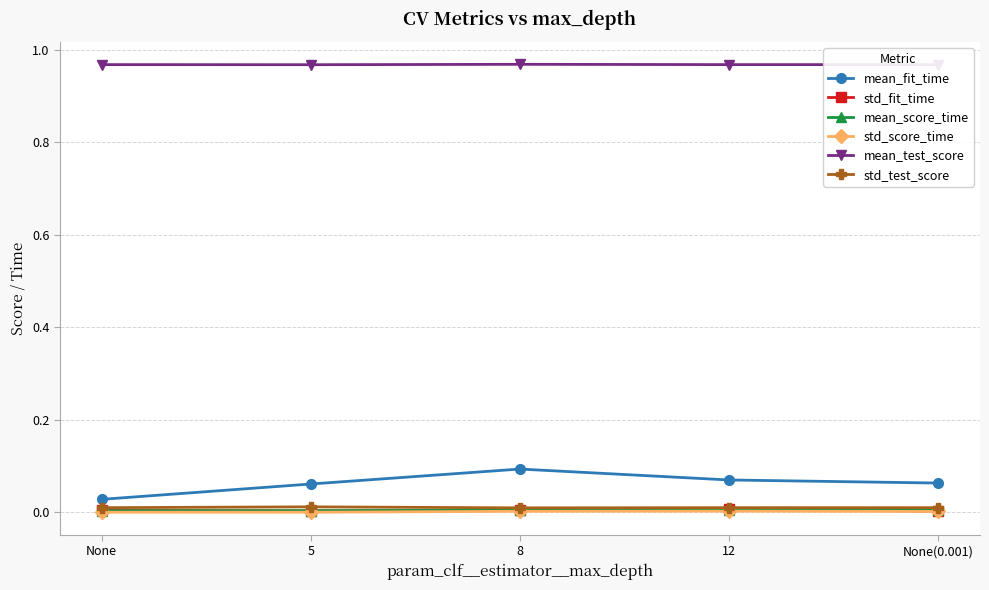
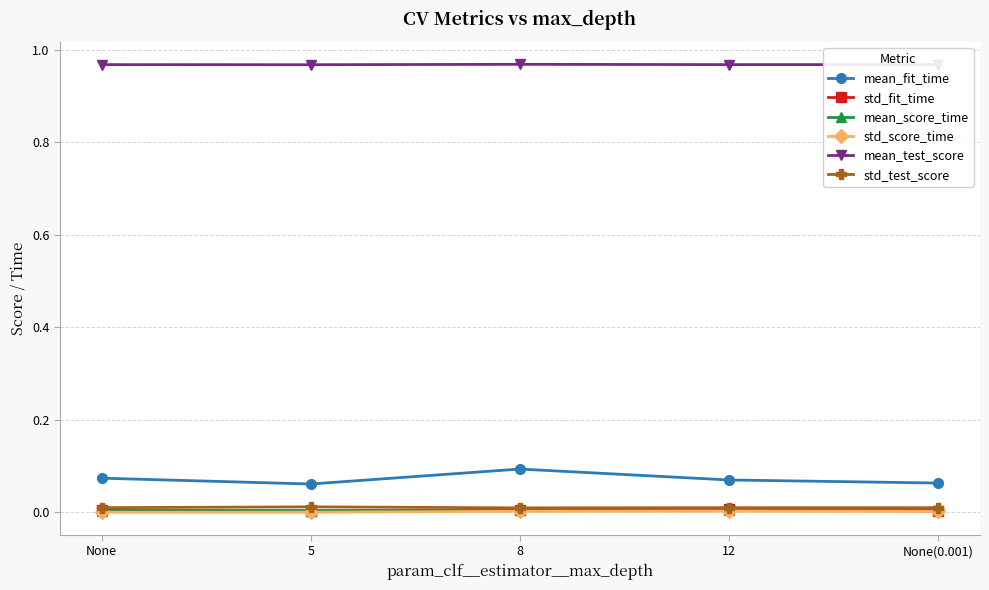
  {
    "mean_fit_time": {
-     "None": 0.03,
+     "None": 0.07,
      "5": 0.06,
      "8": 0.09,
      "12": 0.07,
      "None(0.001)": 0.06
    },
    "mean_test_score": {
      "None": 0.97,
      "5": 0.97,
      "8": 0.97,
      "12": 0.97
    },
    "std_test_score": {
      "None": 0.01,
      "5": 0.01
    }
  }
